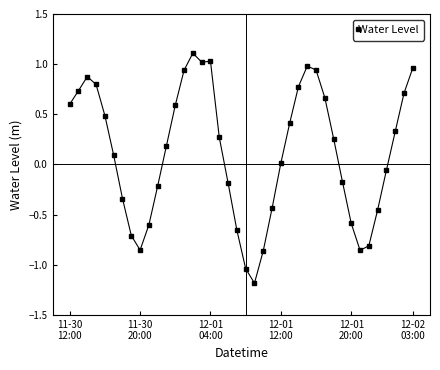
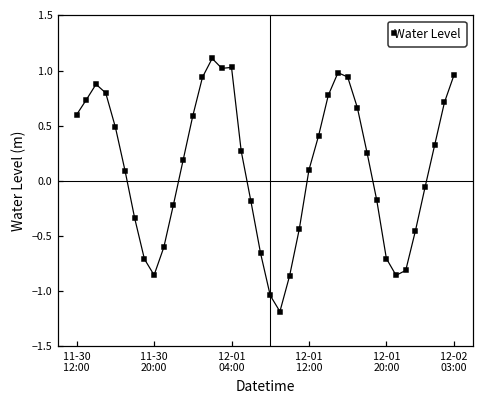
  {
    "11-30 12:00": 0.60,
    "11-30 20:00": -0.85,
    "12-01 04:00": 1.03,
-   "12-01 12:00": 0.01,
-   "12-01 20:00": -0.59,
+   "12-01 12:00": 0.10,
+   "12-01 20:00": -0.70,
    "12-02 03:00": 0.96
  }
